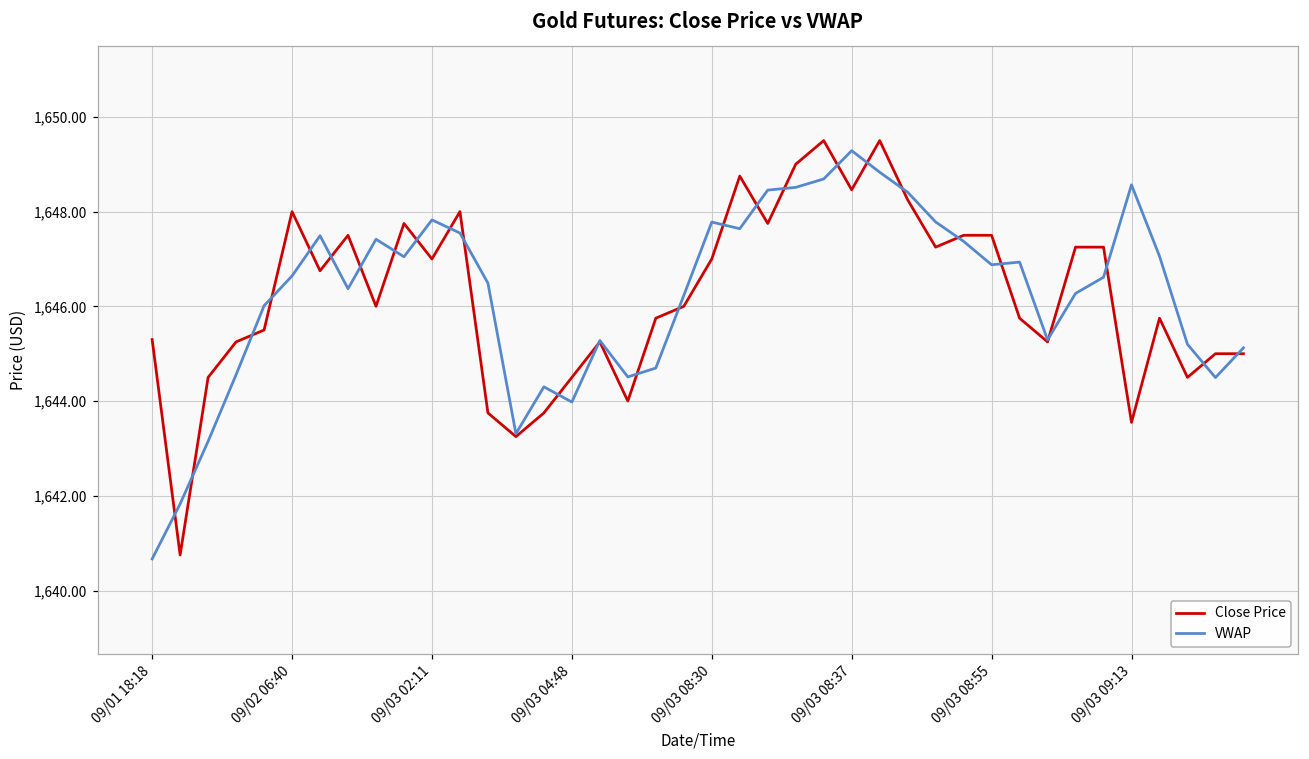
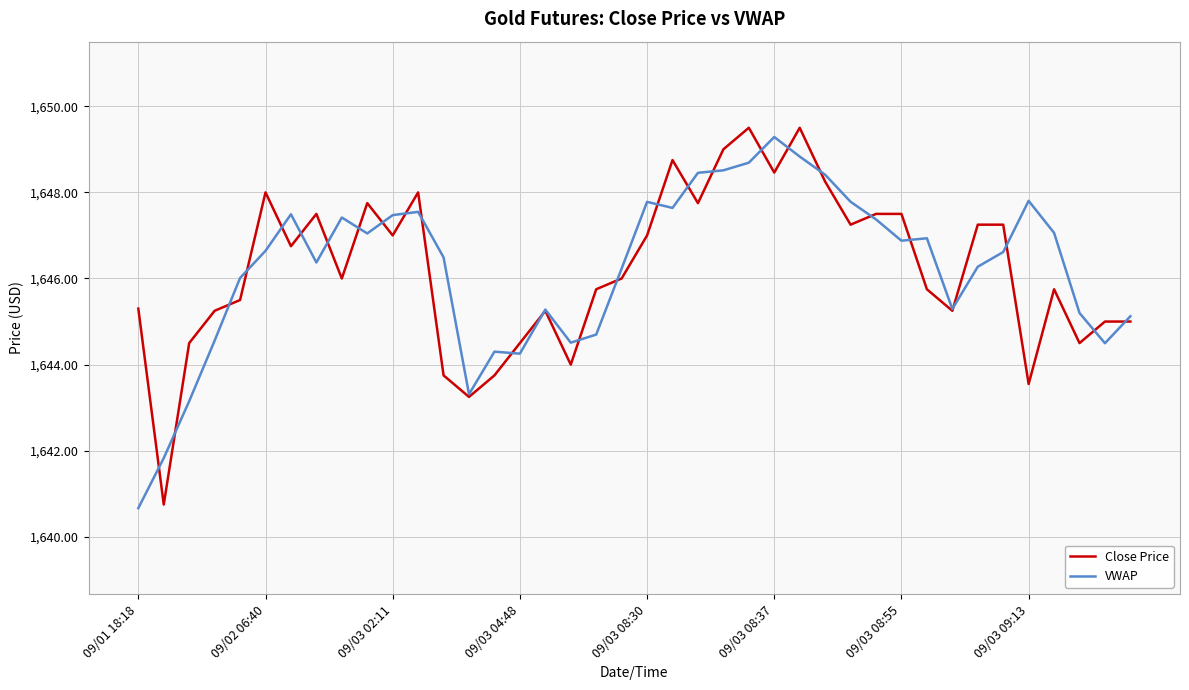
  {
    "Close Price": {
      "09/01 18:18": "1,645.3",
      "09/02 06:40": "1,648.0",
      "09/03 02:11": "1,647.0",
      "09/03 04:48": "1,644.5",
      "09/03 08:30": "1,647.0",
      "09/03 08:37": "1,648.5",
      "09/03 08:55": "1,647.5",
      "09/03 09:13": "1,643.6"
    },
    "VWAP": {
      "09/01 18:18": "1,640.7",
      "09/02 06:40": "1,646.6",
-     "09/03 02:11": "1,647.8",
-     "09/03 04:48": "1,644.0",
+     "09/03 02:11": "1,647.5",
+     "09/03 04:48": "1,644.3",
      "09/03 08:30": "1,647.8",
      "09/03 08:37": "1,649.3",
      "09/03 08:55": "1,646.9",
-     "09/03 09:13": "1,648.6"
+     "09/03 09:13": "1,647.8"
    }
  }
